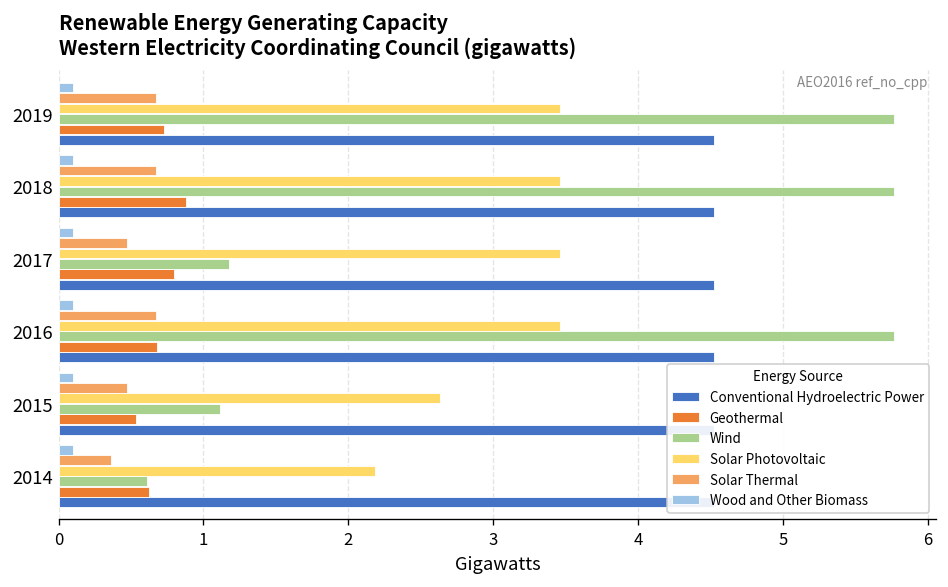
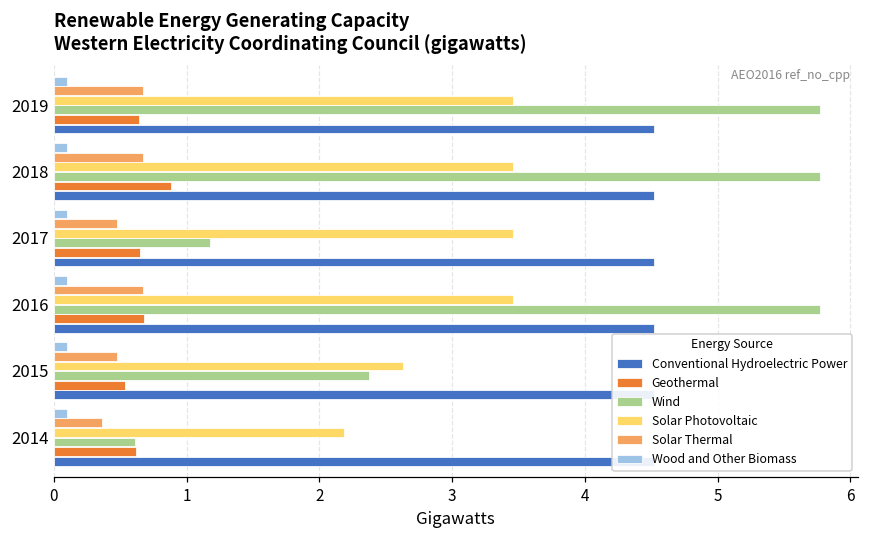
  {
    "Conventional Hydroelectric Power": {
      "2019": 4.52,
      "2018": 4.52,
      "2017": 4.52,
      "2016": 4.52
    },
    "Geothermal": {
-     "2019": 0.73,
+     "2019": 0.64,
      "2018": 0.88,
-     "2017": 0.80,
+     "2017": 0.65,
      "2016": 0.68,
      "2015": 0.53,
      "2014": 0.62
    },
    "Wind": {
      "2019": 5.77,
      "2018": 5.77,
      "2017": 1.18,
      "2016": 5.77,
-     "2015": 1.11,
+     "2015": 2.37,
      "2014": 0.61
    },
    "Wood and Other Biomass": {
      "2019": 0.10,
      "2018": 0.10,
      "2017": 0.10,
      "2016": 0.10,
      "2015": 0.10,
      "2014": 0.10
    }
  }
